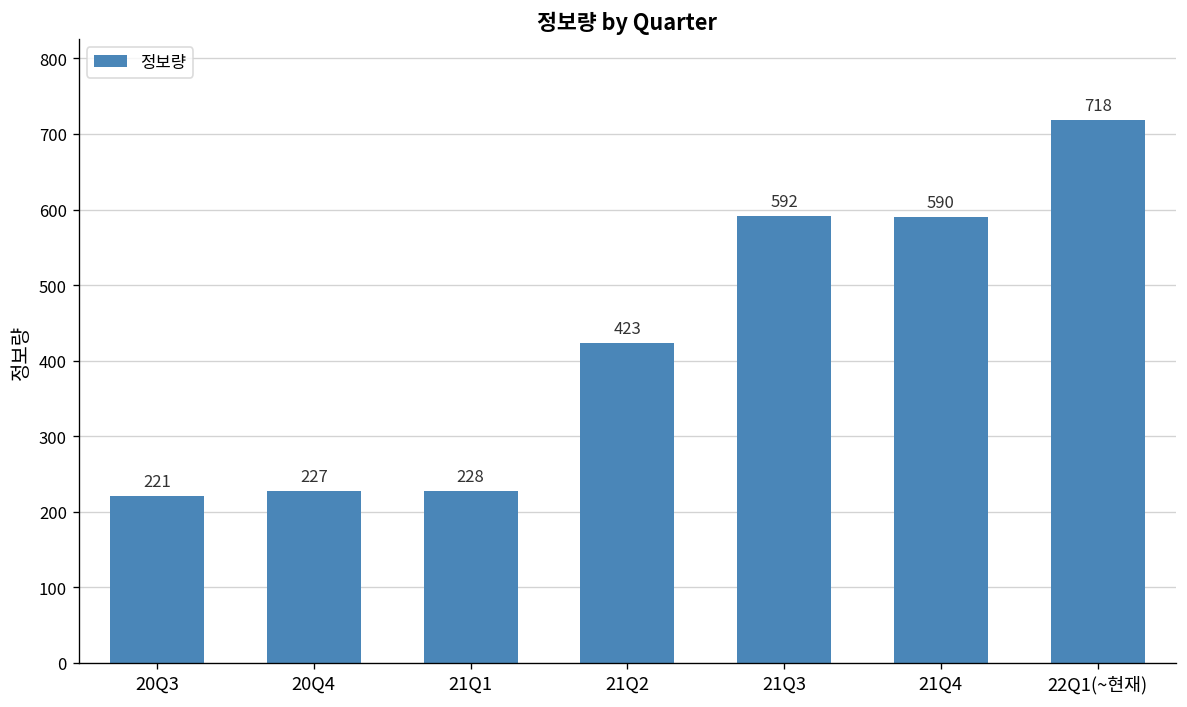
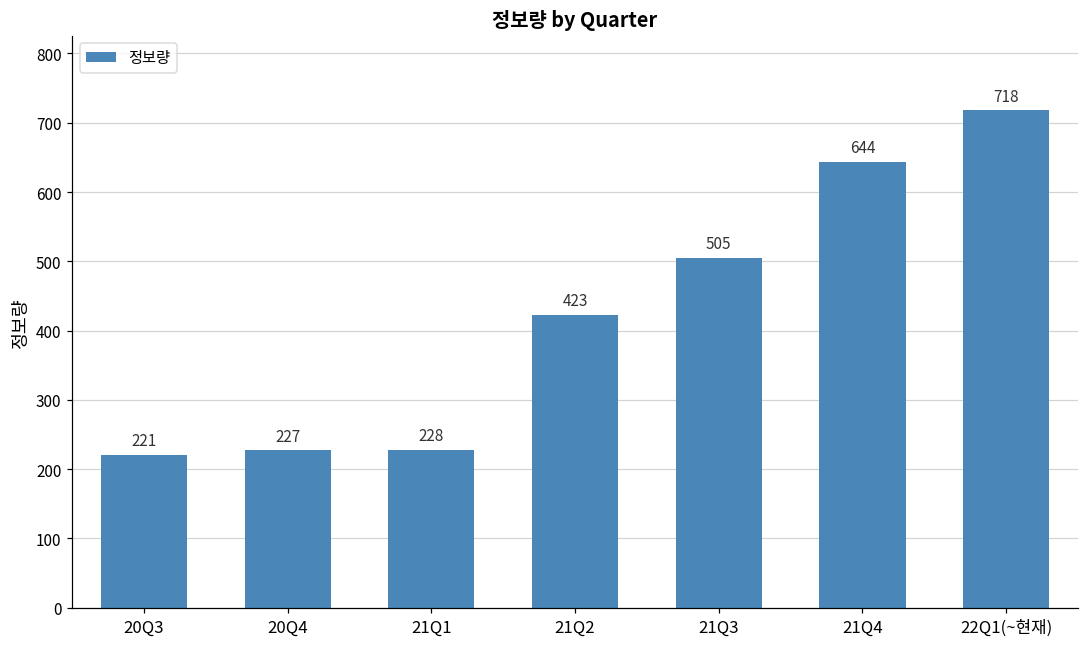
  {
    "20Q3": 221,
    "20Q4": 227,
    "21Q1": 228,
    "21Q2": 423,
-   "21Q3": 592,
-   "21Q4": 590,
+   "21Q3": 505,
+   "21Q4": 644,
    "22Q1(~현재)": 718
  }
